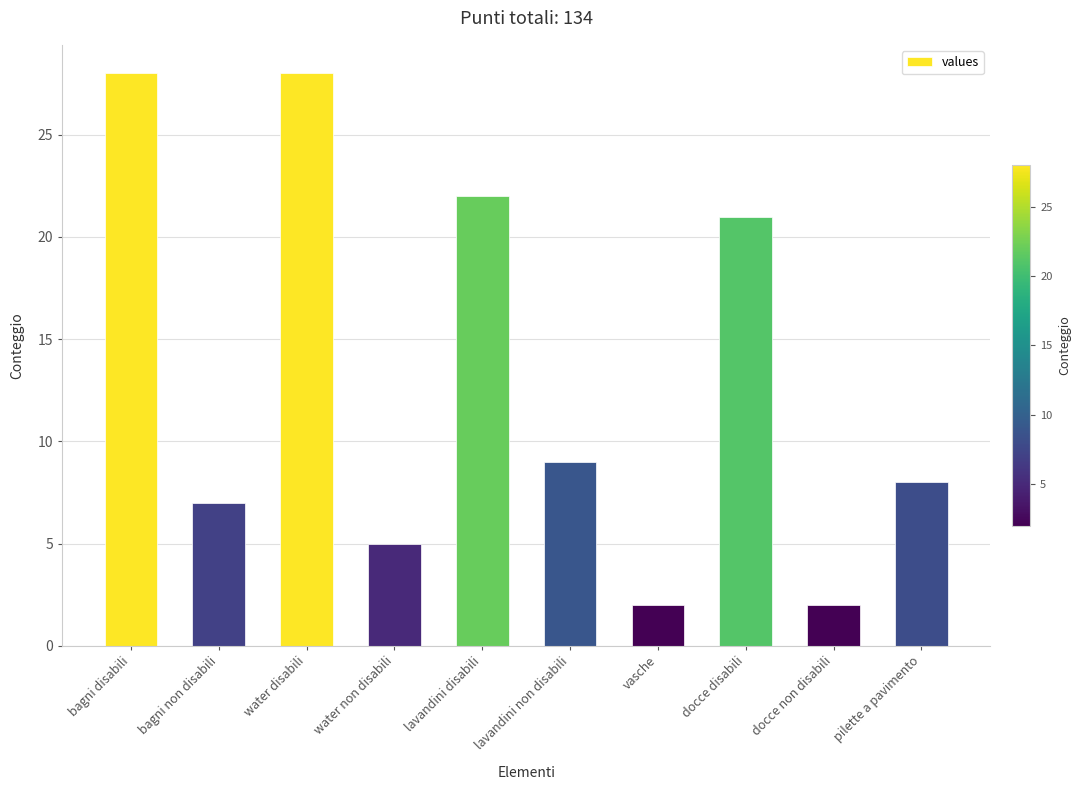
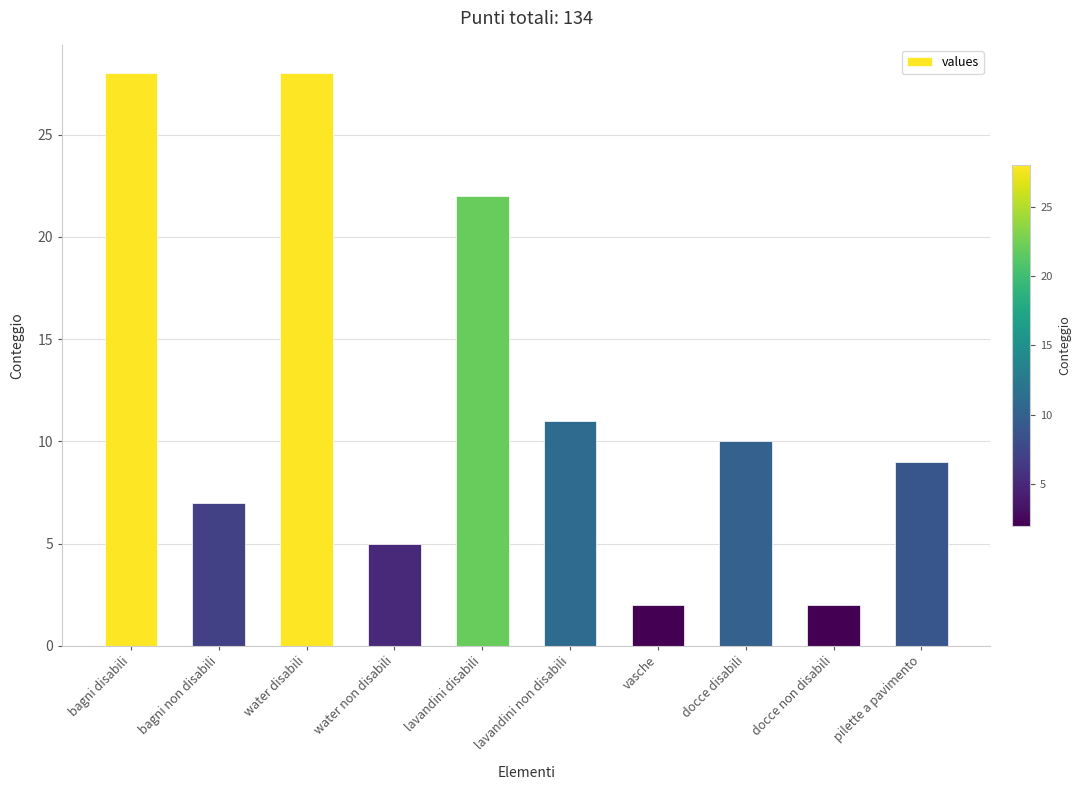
  {
    "bagni disabili": 28,
    "bagni non disabili": 7,
    "water disabili": 28,
    "water non disabili": 5,
    "lavandini disabili": 22,
-   "lavandini non disabili": 9,
+   "lavandini non disabili": 11,
    "vasche": 2,
-   "docce disabili": 21,
+   "docce disabili": 10,
    "docce non disabili": 2,
-   "pilette a pavimento": 8
+   "pilette a pavimento": 9
  }
